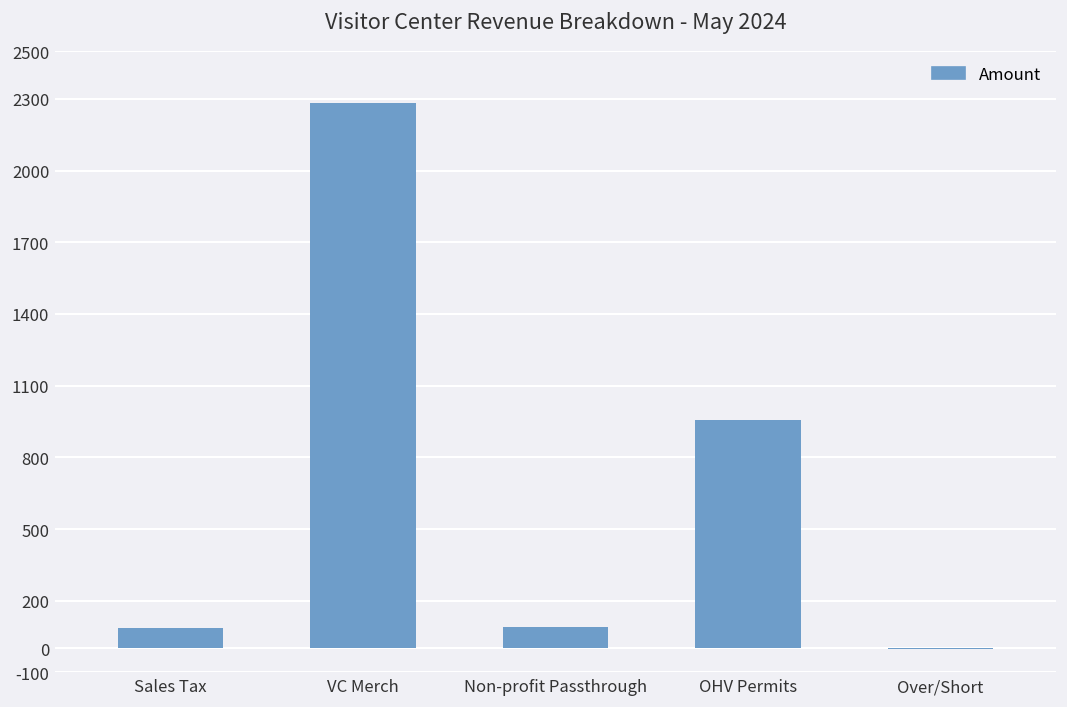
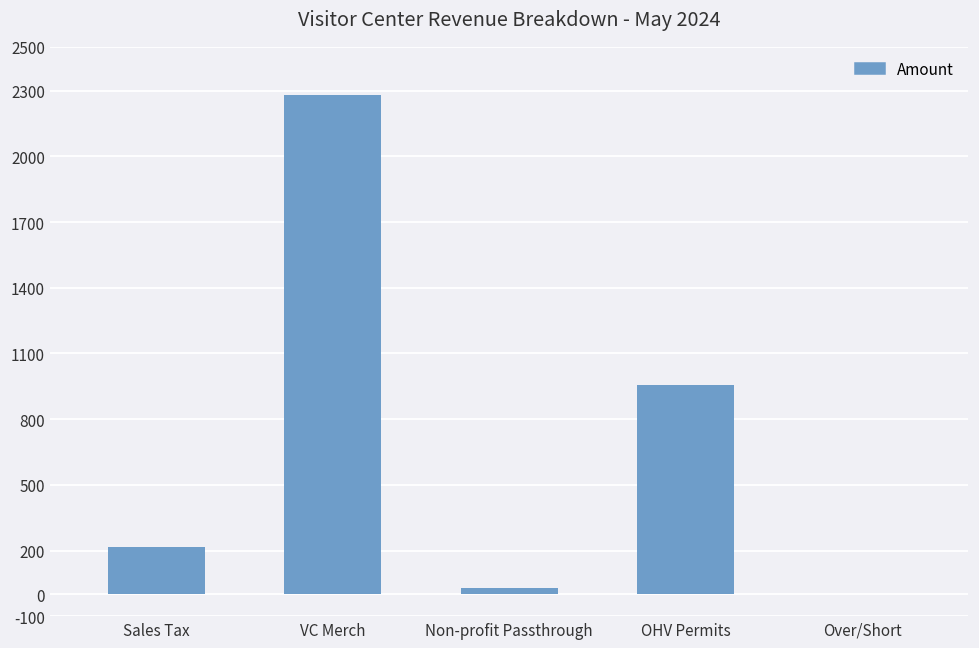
  {
-   "Sales Tax": 80,
+   "Sales Tax": 220,
    "VC Merch": 2280,
-   "Non-profit Passthrough": 90,
+   "Non-profit Passthrough": 30,
    "OHV Permits": 960
  }
